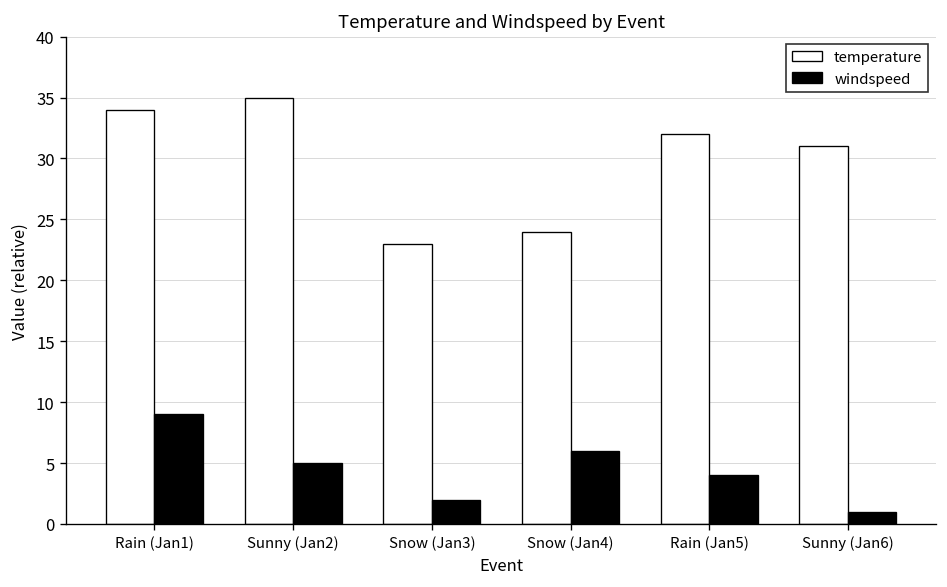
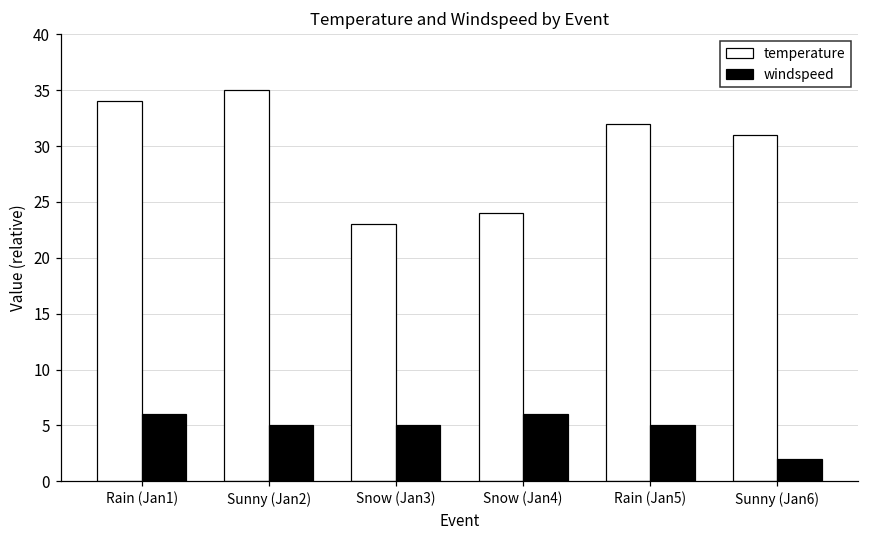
  {
    "temperature": {
      "Rain (Jan1)": 34,
      "Sunny (Jan2)": 35,
      "Snow (Jan3)": 23,
      "Snow (Jan4)": 24,
      "Rain (Jan5)": 32,
      "Sunny (Jan6)": 31
    },
    "windspeed": {
-     "Rain (Jan1)": 9,
+     "Rain (Jan1)": 6,
      "Sunny (Jan2)": 5,
-     "Snow (Jan3)": 2,
+     "Snow (Jan3)": 5,
      "Snow (Jan4)": 6,
-     "Rain (Jan5)": 4,
-     "Sunny (Jan6)": 1
+     "Rain (Jan5)": 5,
+     "Sunny (Jan6)": 2
    }
  }
